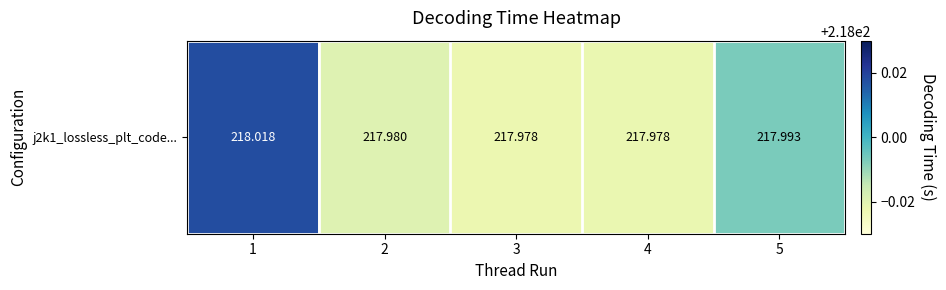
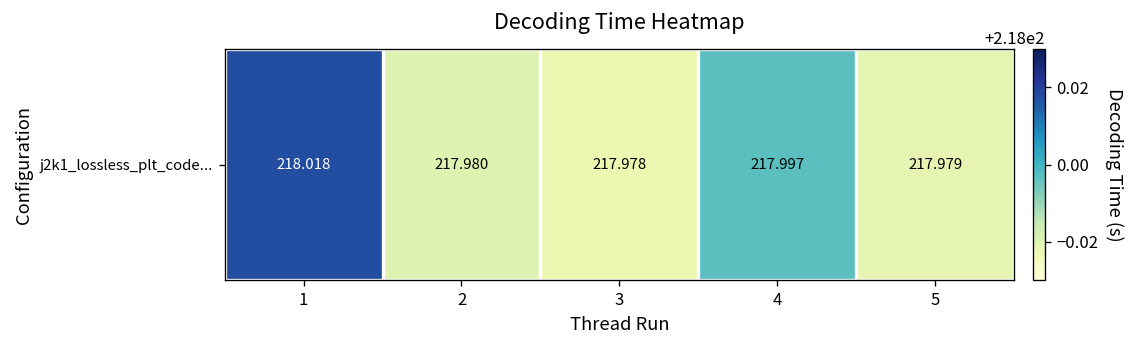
  {
    "j2k1_lossless_plt_code...": {
      "1": 218.018,
      "2": 217.980,
      "3": 217.978,
-     "4": 217.978,
-     "5": 217.993
+     "4": 217.997,
+     "5": 217.979
    }
  }
